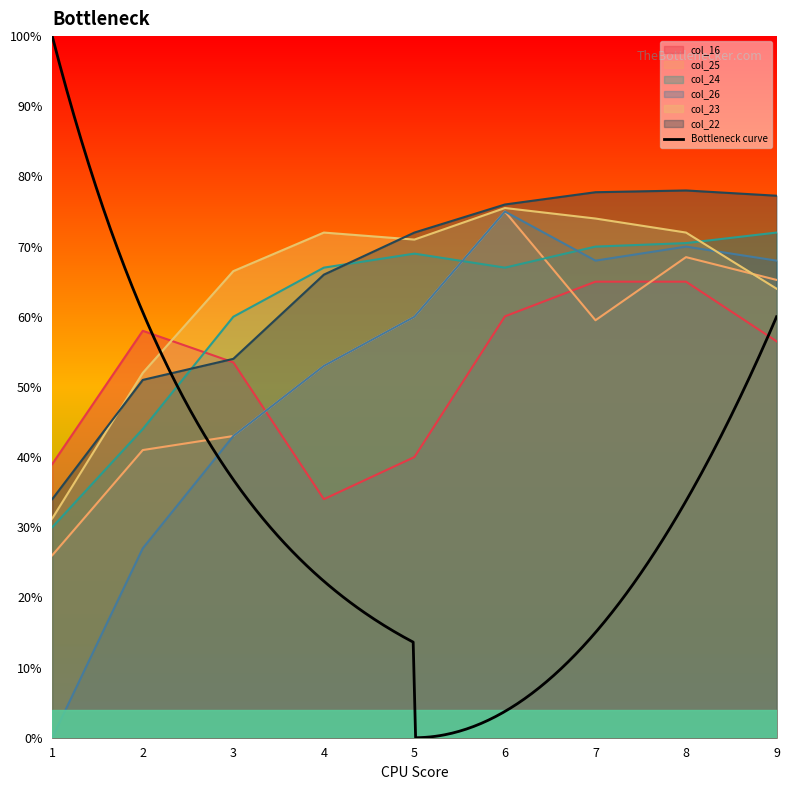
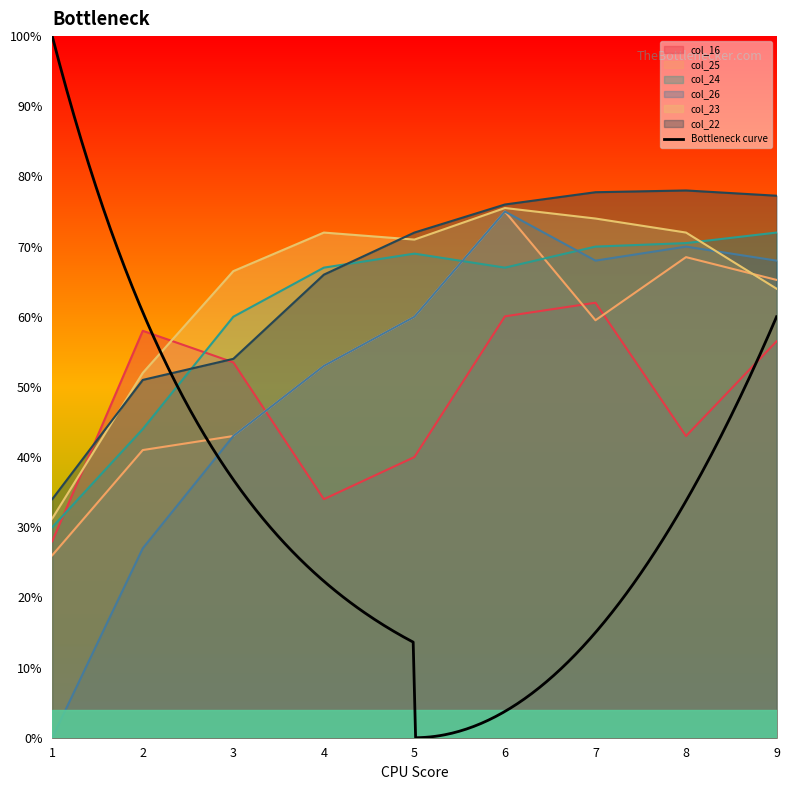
  {
    "col_16": {
-     "1": "39%",
+     "1": "28%",
      "2": "58%",
      "3": "54%",
      "4": "34%",
      "5": "40%",
      "6": "60%",
-     "7": "65%",
-     "8": "65%",
+     "7": "62%",
+     "8": "43%",
      "9": "56%"
    },
    "Bottleneck curve": {
      "1": "100%",
      "9": "60%"
    }
  }
